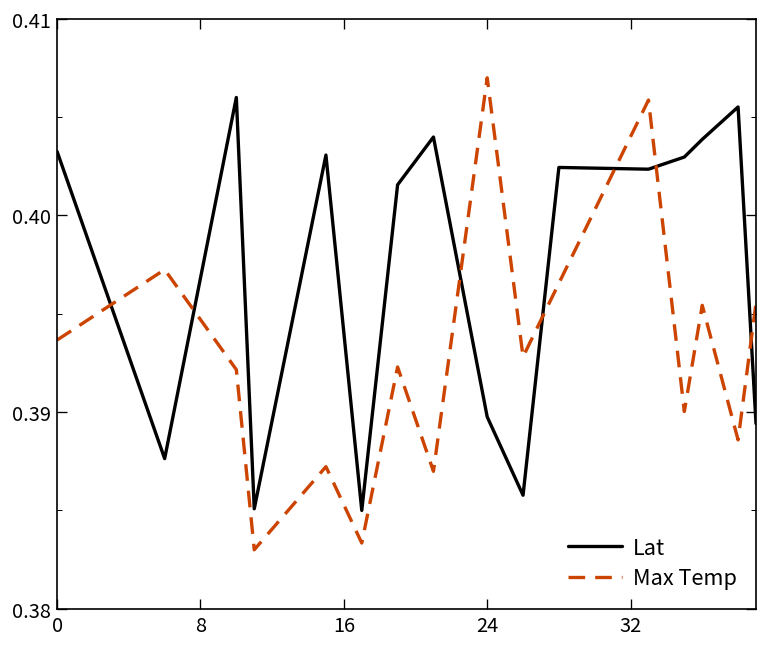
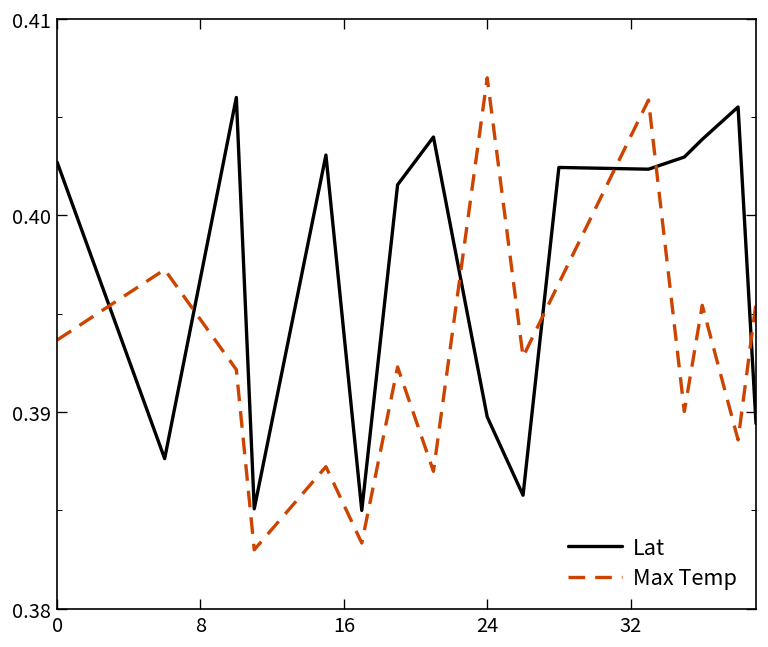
  {
    "Lat": {
-     "0": 0.4032,
+     "0": 0.4027,
      "24": 0.3898
    },
    "Max Temp": {
      "0": 0.3937,
      "24": 0.4070
    }
  }
